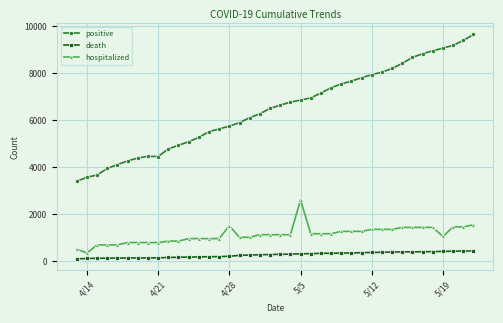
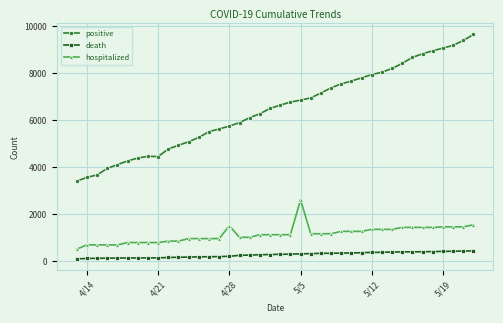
  {
    "hospitalized": {
-     "4/14": 300,
+     "4/14": 700,
      "4/21": 800,
      "4/28": 1500,
      "5/5": 2600,
      "5/12": 1300,
-     "5/19": 1000
+     "5/19": 1400
    }
  }
